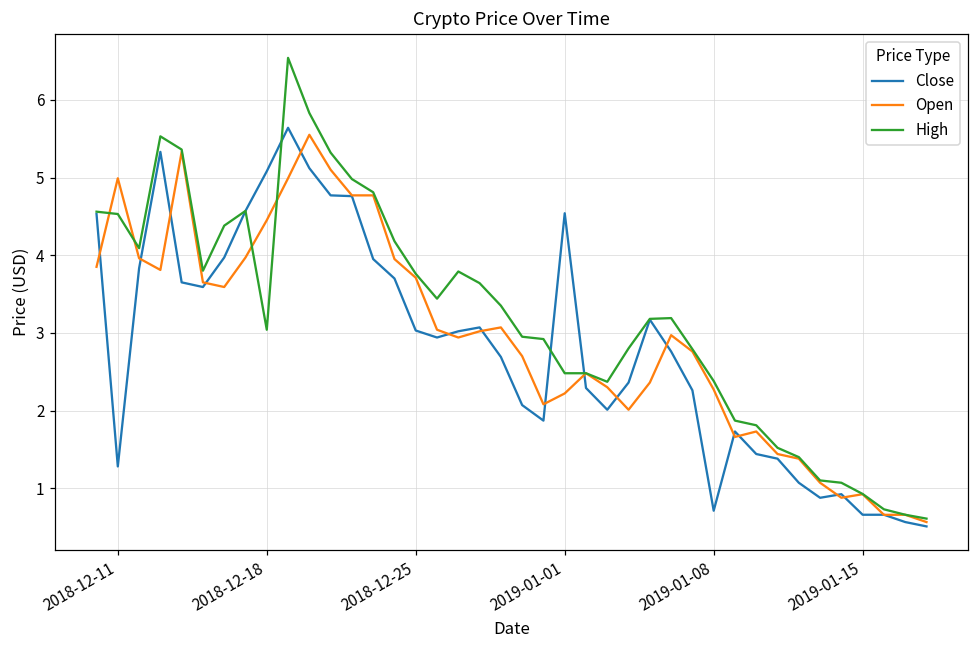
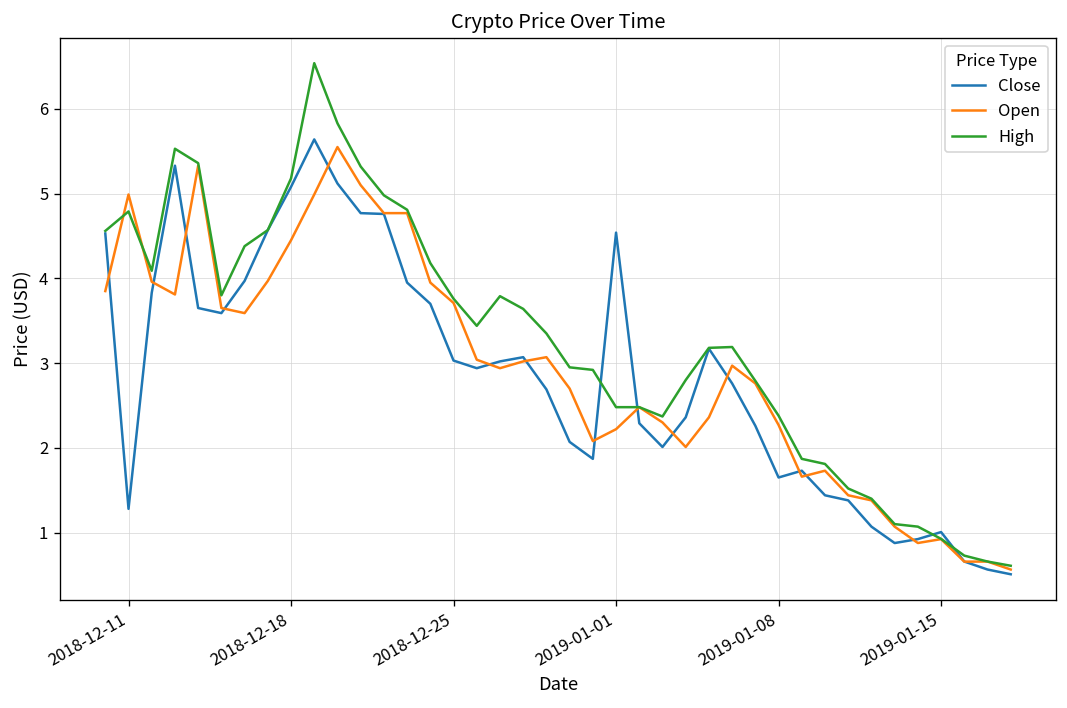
  {
    "Close": {
      "2018-12-11": 1.3,
      "2018-12-18": 5.1,
      "2018-12-25": 3.0,
      "2019-01-01": 4.5,
-     "2019-01-08": 0.7,
-     "2019-01-15": 0.7
+     "2019-01-08": 1.7,
+     "2019-01-15": 1.0
    },
    "Open": {
      "2018-12-11": 5.0,
      "2018-12-18": 4.5,
      "2018-12-25": 3.7,
      "2019-01-01": 2.2,
      "2019-01-08": 2.3
    },
    "High": {
-     "2018-12-11": 4.5,
-     "2018-12-18": 3.0,
+     "2018-12-11": 4.8,
+     "2018-12-18": 5.2,
      "2018-12-25": 3.8,
      "2019-01-01": 2.5,
      "2019-01-08": 2.4
    }
  }
